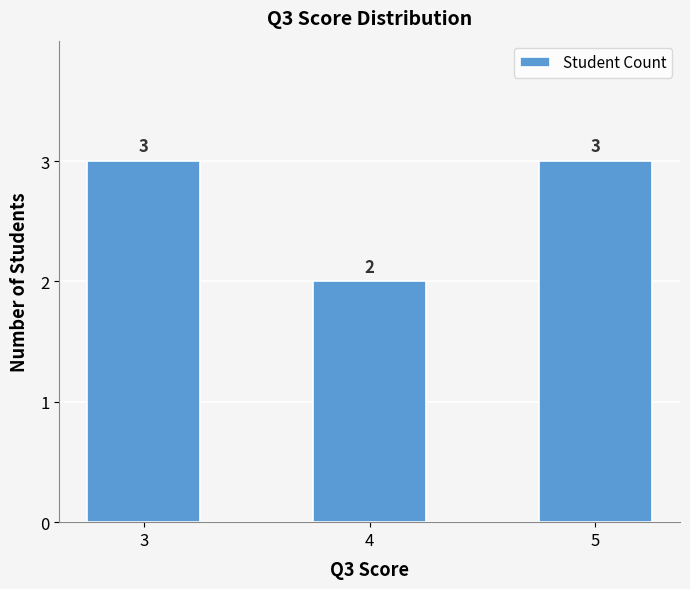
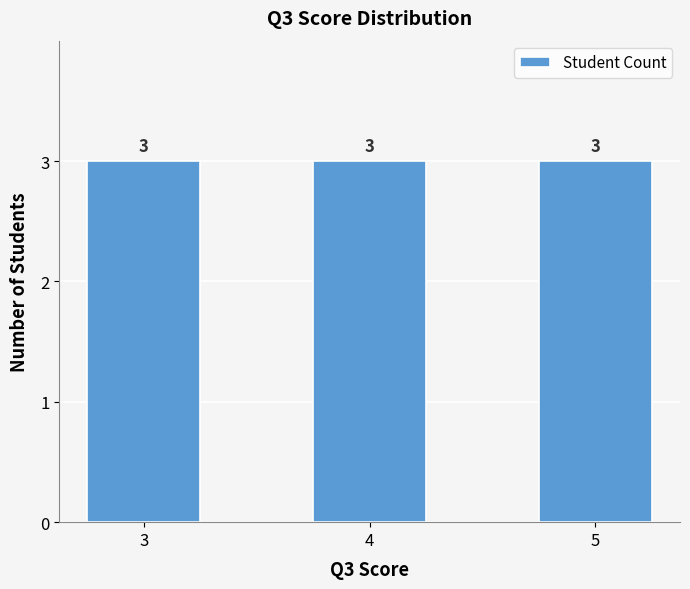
  {
    "3": 3,
-   "4": 2,
+   "4": 3,
    "5": 3
  }
